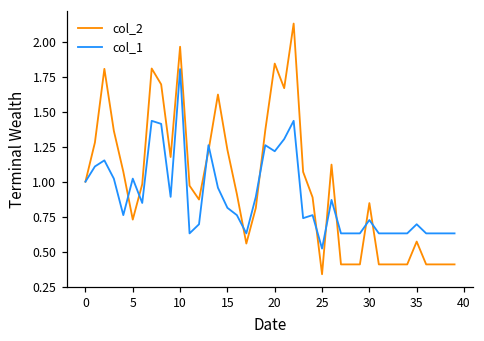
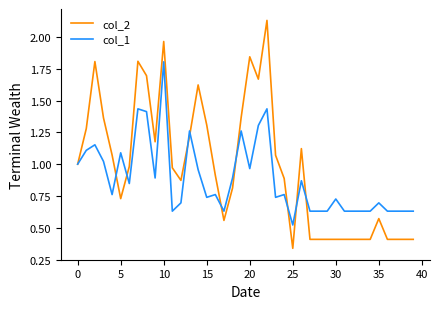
  {
    "col_2": {
      "5": 0.73,
      "10": 1.96,
-     "15": 1.23,
+     "15": 1.31,
      "20": 1.84,
      "25": 0.34,
-     "30": 0.85,
+     "30": 0.41,
      "35": 0.57
    },
    "col_1": {
-     "5": 1.02,
+     "5": 1.09,
      "10": 1.80,
-     "15": 0.81,
-     "20": 1.22,
+     "15": 0.74,
+     "20": 0.97,
      "25": 0.52,
      "30": 0.73,
      "35": 0.70
    }
  }
